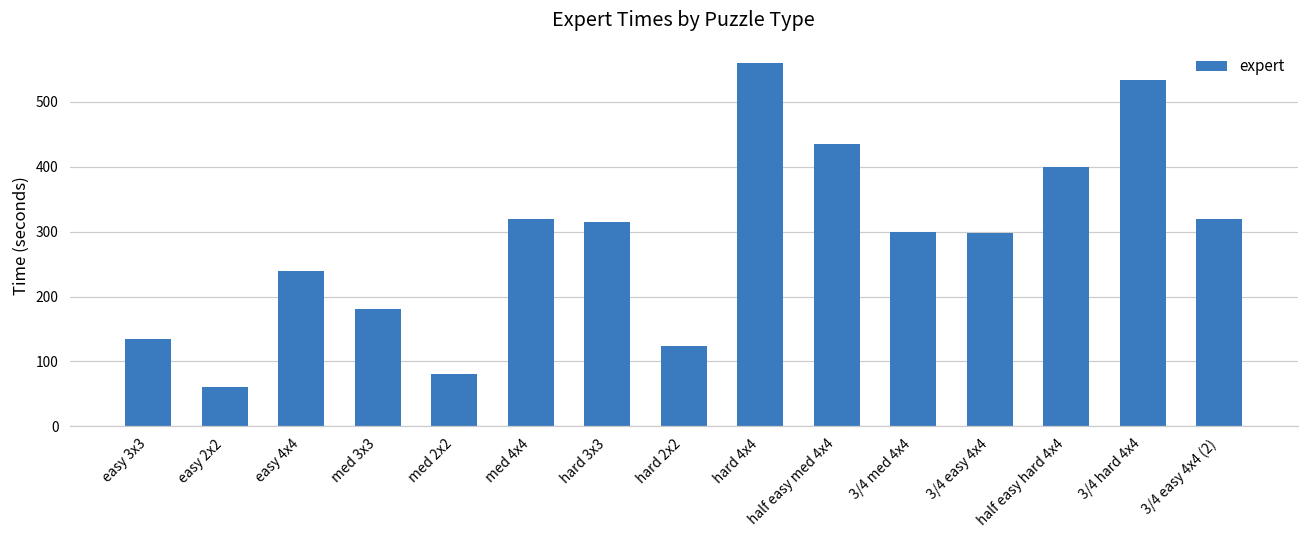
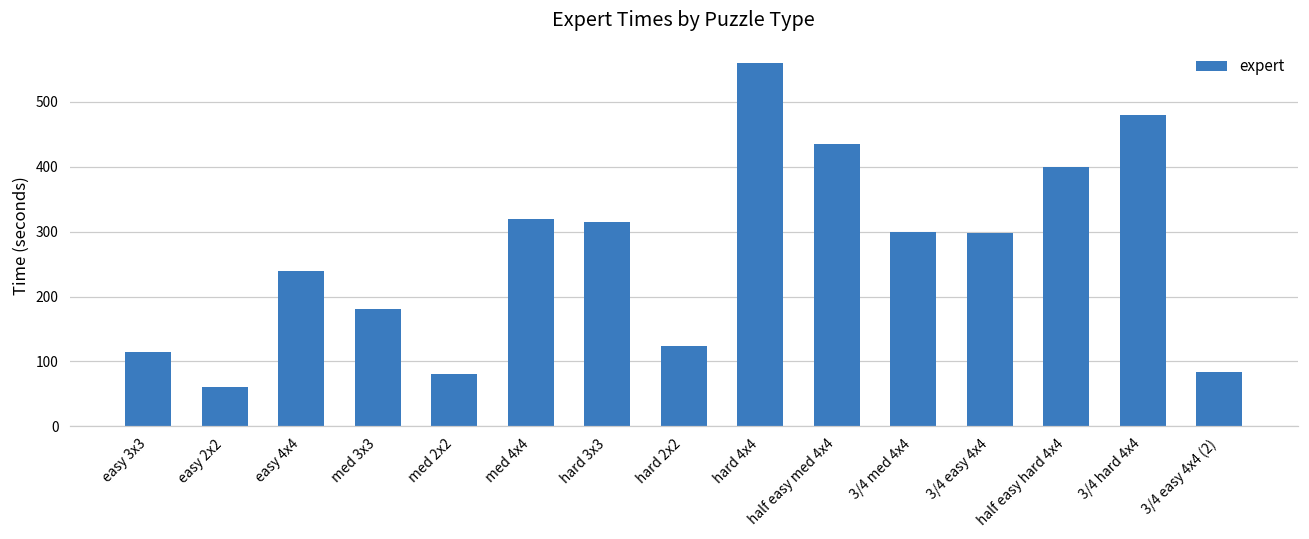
  {
-   "easy 3x3": 140,
+   "easy 3x3": 120,
    "easy 2x2": 60,
    "easy 4x4": 240,
    "med 3x3": 180,
    "med 2x2": 80,
    "med 4x4": 320,
    "hard 3x3": 320,
    "hard 2x2": 120,
    "hard 4x4": 560,
    "half easy med 4x4": 440,
    "3/4 med 4x4": 300,
    "3/4 easy 4x4": 300,
    "half easy hard 4x4": 400,
-   "3/4 hard 4x4": 530,
-   "3/4 easy 4x4 (2)": 320
+   "3/4 hard 4x4": 480,
+   "3/4 easy 4x4 (2)": 80
  }
